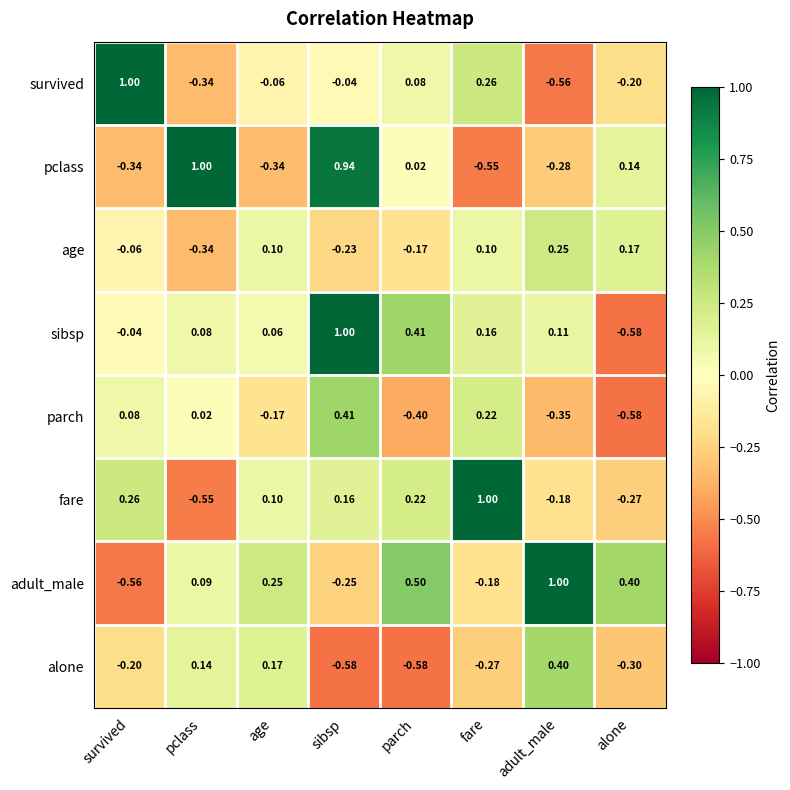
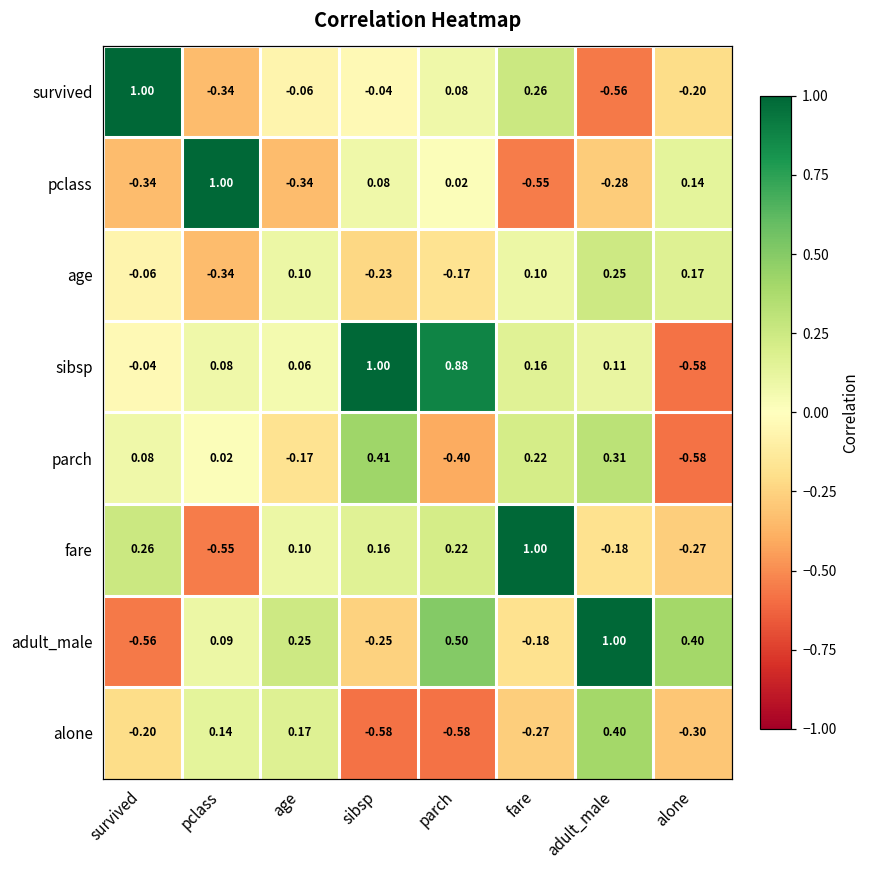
  {
    "survived": {
      "survived": 1.00,
      "pclass": -0.34,
      "age": -0.06,
      "sibsp": -0.04,
      "parch": 0.08,
      "fare": 0.26,
      "adult_male": -0.56,
      "alone": -0.20
    },
    "pclass": {
      "survived": -0.34,
      "pclass": 1.00,
      "age": -0.34,
-     "sibsp": 0.94,
+     "sibsp": 0.08,
      "parch": 0.02,
      "fare": -0.55,
      "adult_male": -0.28,
      "alone": 0.14
    },
    "age": {
      "survived": -0.06,
      "pclass": -0.34,
      "age": 0.10,
      "sibsp": -0.23,
      "parch": -0.17,
      "fare": 0.10,
      "adult_male": 0.25,
      "alone": 0.17
    },
    "sibsp": {
      "survived": -0.04,
      "pclass": 0.08,
      "age": 0.06,
      "sibsp": 1.00,
-     "parch": 0.41,
+     "parch": 0.88,
      "fare": 0.16,
      "adult_male": 0.11,
      "alone": -0.58
    },
    "parch": {
      "survived": 0.08,
      "pclass": 0.02,
      "age": -0.17,
      "sibsp": 0.41,
      "parch": -0.40,
      "fare": 0.22,
-     "adult_male": -0.35,
+     "adult_male": 0.31,
      "alone": -0.58
    },
    "fare": {
      "survived": 0.26,
      "pclass": -0.55,
      "age": 0.10,
      "sibsp": 0.16,
      "parch": 0.22,
      "fare": 1.00,
      "adult_male": -0.18,
      "alone": -0.27
    },
    "adult_male": {
      "survived": -0.56,
      "pclass": 0.09,
      "age": 0.25,
      "sibsp": -0.25,
      "parch": 0.50,
      "fare": -0.18,
      "adult_male": 1.00,
      "alone": 0.40
    },
    "alone": {
      "survived": -0.20,
      "pclass": 0.14,
      "age": 0.17,
      "sibsp": -0.58,
      "parch": -0.58,
      "fare": -0.27,
      "adult_male": 0.40,
      "alone": -0.30
    }
  }
